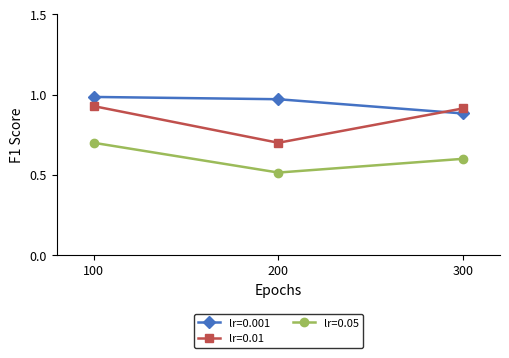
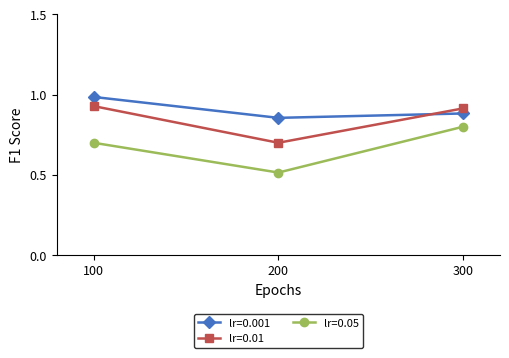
  {
    "lr=0.001": {
      "100": 0.99,
-     "200": 0.97,
+     "200": 0.86,
      "300": 0.88
    },
    "lr=0.01": {
      "100": 0.93,
      "200": 0.70,
      "300": 0.91
    },
    "lr=0.05": {
      "100": 0.7,
      "200": 0.5,
-     "300": 0.6
+     "300": 0.8
    }
  }
